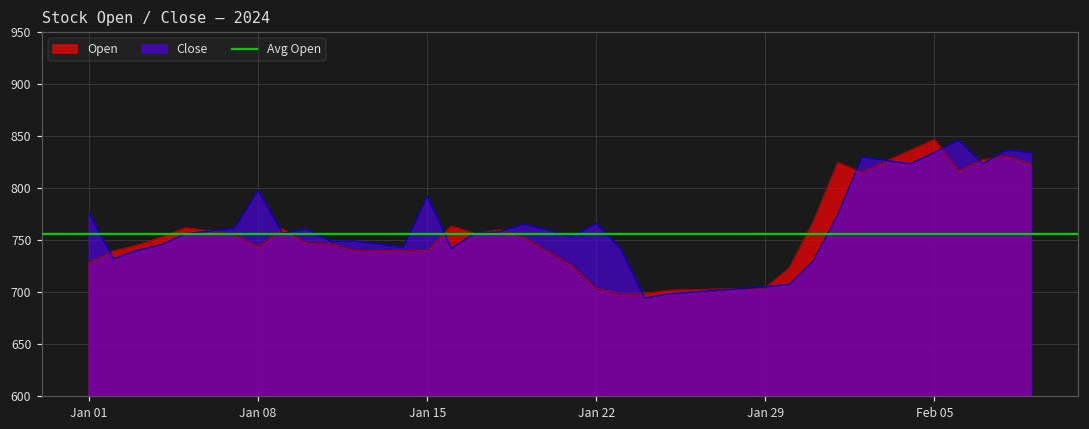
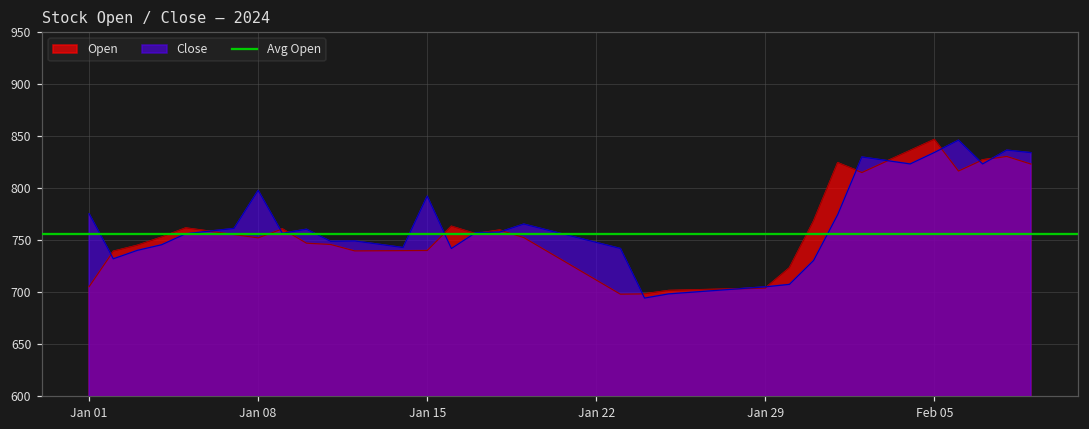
  {
    "Open": {
-     "Jan 01": 730,
-     "Jan 08": 740,
+     "Jan 01": 710,
+     "Jan 08": 750,
      "Jan 15": 740,
-     "Jan 22": 700,
+     "Jan 22": 710,
      "Feb 05": 850
    },
    "Close": {
      "Jan 01": 780,
      "Jan 08": 800,
      "Jan 15": 790,
-     "Jan 22": 770,
+     "Jan 22": 750,
      "Feb 05": 830
    }
  }
